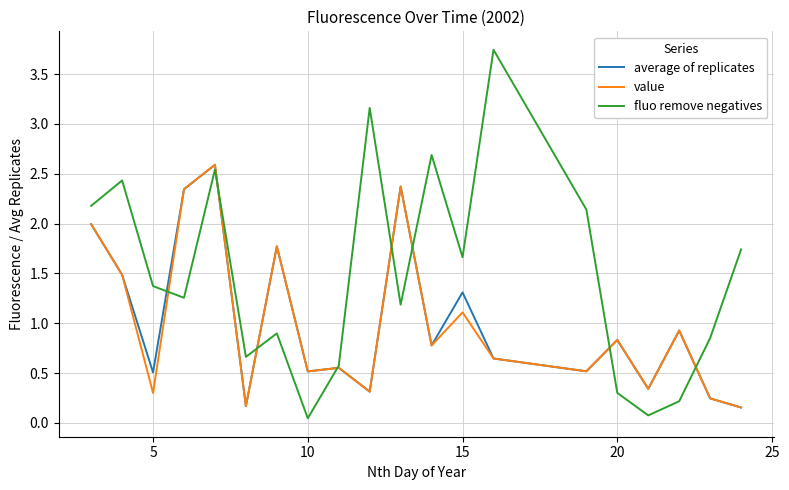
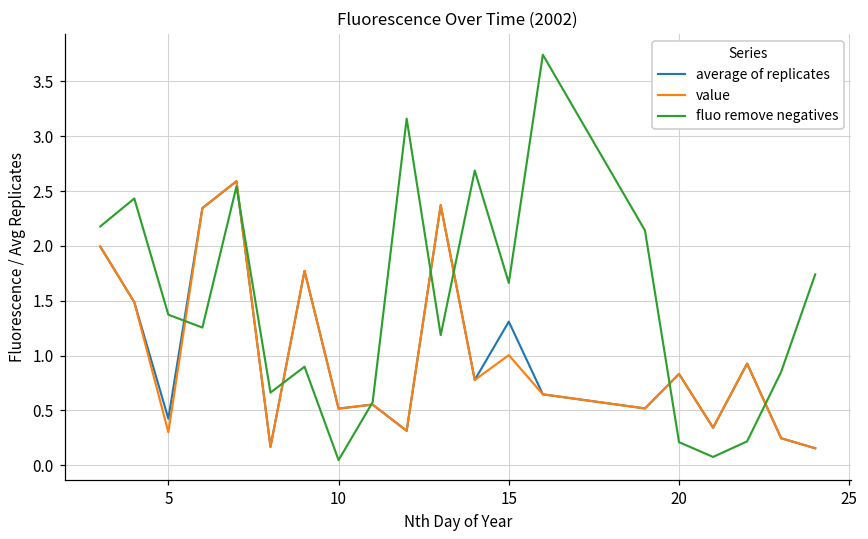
  {
    "average of replicates": {
-     "5": 0.5,
+     "5": 0.4,
      "15": 1.3
    },
    "value": {
      "5": 0.3,
-     "15": 1.1
+     "15": 1.0
    },
    "fluo remove negatives": {
      "5": 1.4,
      "10": 0.0,
      "15": 1.7,
-     "20": 0.3
+     "20": 0.2
    }
  }
